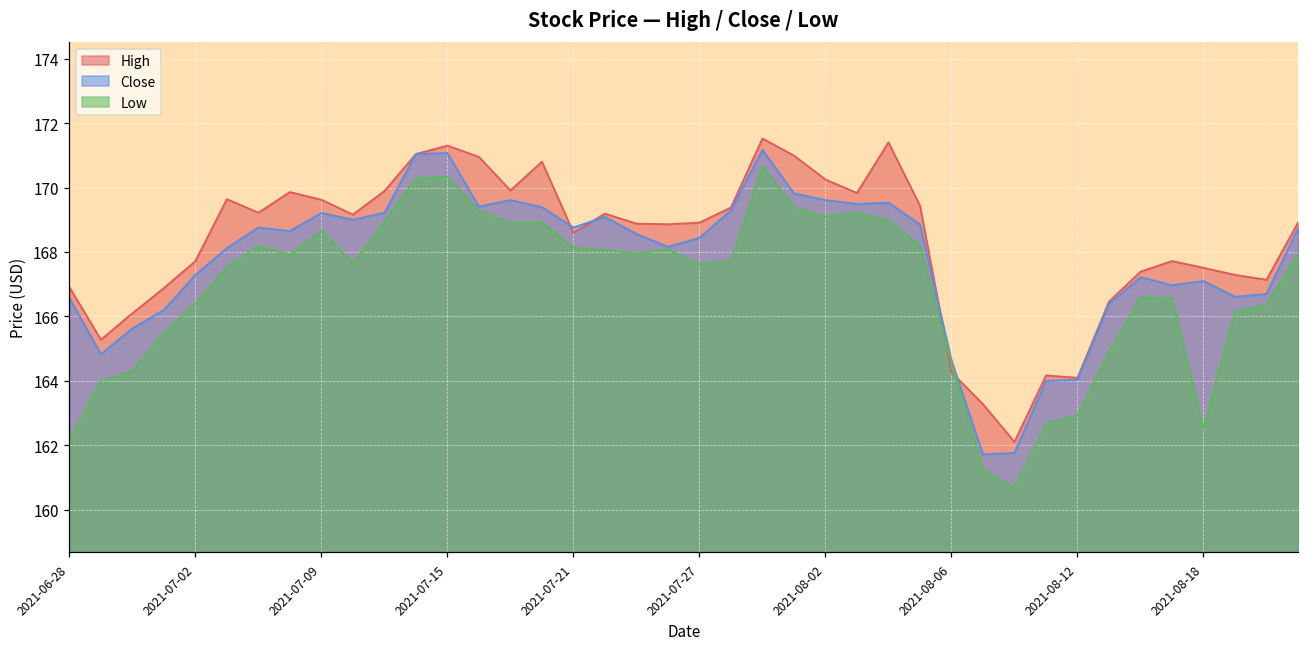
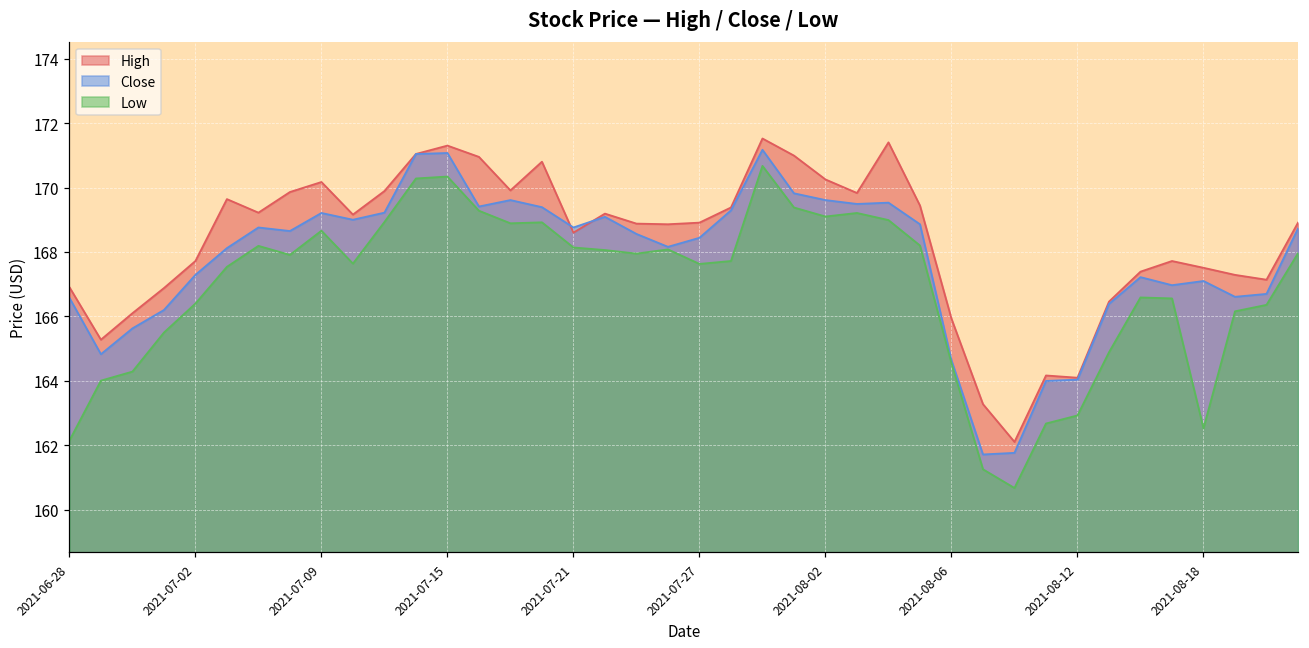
  {
    "High": {
      "2021-06-28": 166.9,
      "2021-07-02": 167.7,
-     "2021-07-09": 169.6,
+     "2021-07-09": 170.2,
      "2021-07-15": 171.3,
      "2021-07-21": 168.6,
      "2021-07-27": 168.9,
      "2021-08-02": 170.3,
-     "2021-08-06": 164.3,
+     "2021-08-06": 165.9,
      "2021-08-18": 167.5
    },
    "Close": {
      "2021-06-28": 166.6,
      "2021-07-02": 167.3,
      "2021-07-09": 169.2,
      "2021-07-15": 171.1,
      "2021-07-21": 168.8,
      "2021-07-27": 168.4,
      "2021-08-02": 169.6,
      "2021-08-06": 164.6,
      "2021-08-18": 167.1
    },
    "Low": {
      "2021-06-28": 162.2,
      "2021-07-02": 166.4,
      "2021-07-09": 168.7,
      "2021-07-15": 170.3,
      "2021-07-21": 168.1,
      "2021-07-27": 167.6,
      "2021-08-02": 169.1,
      "2021-08-06": 164.6,
      "2021-08-12": 162.9,
      "2021-08-18": 162.5
    }
  }
